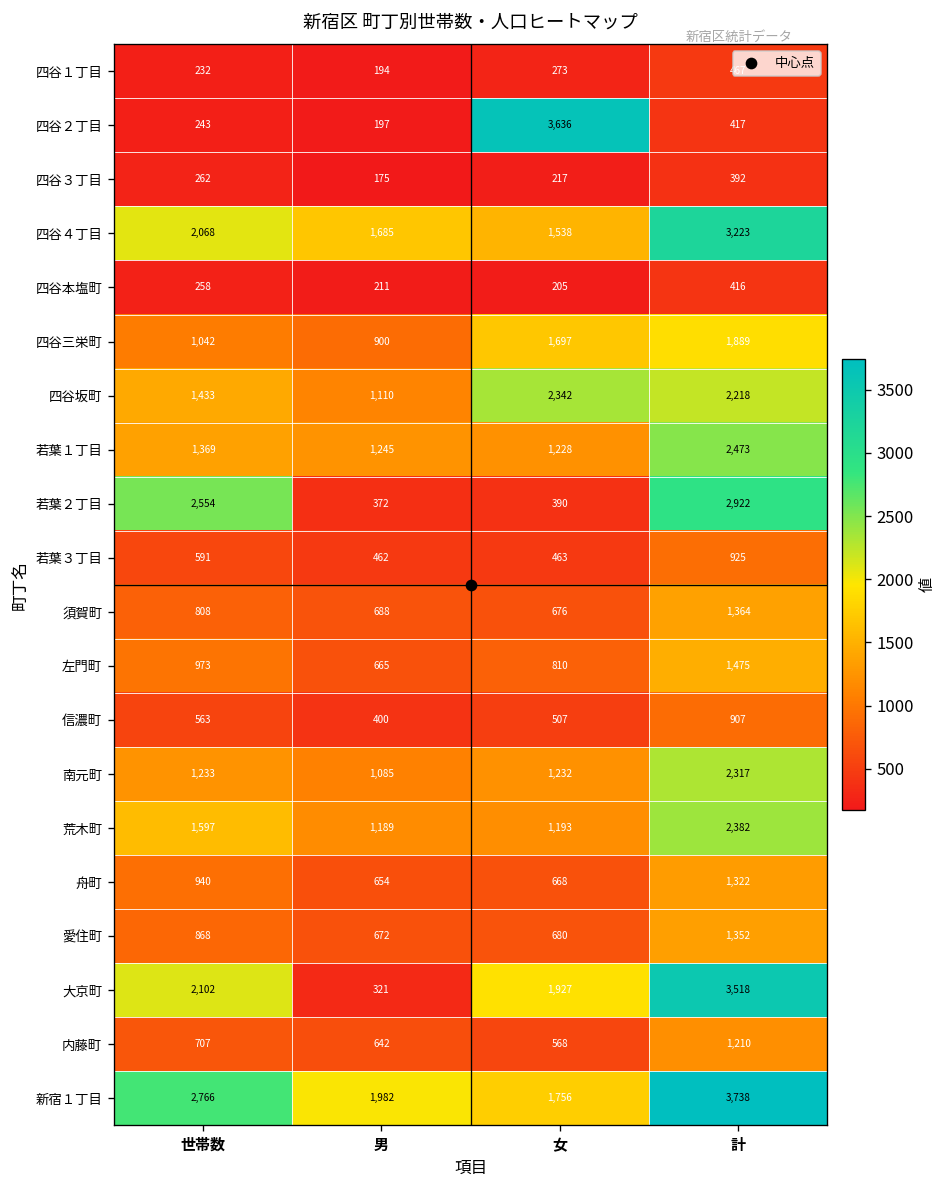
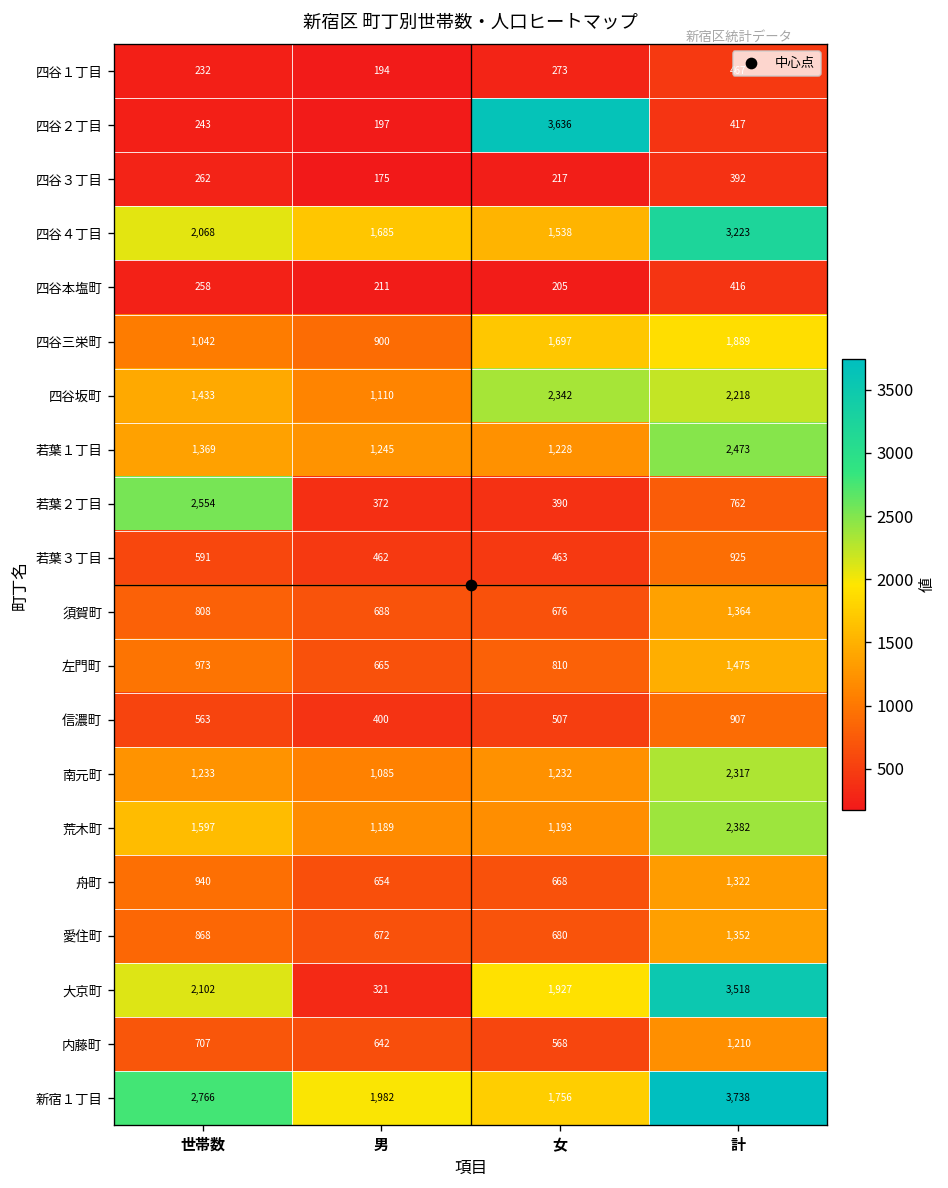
  {
    "四谷１丁目": {
      "世帯数": "232",
      "男": "194",
      "女": "273"
    },
    "四谷２丁目": {
      "世帯数": "243",
      "男": "197",
      "女": "3,636",
      "計": "417"
    },
    "四谷３丁目": {
      "世帯数": "262",
      "男": "175",
      "女": "217",
      "計": "392"
    },
    "四谷４丁目": {
      "世帯数": "2,068",
      "男": "1,685",
      "女": "1,538",
      "計": "3,223"
    },
    "四谷本塩町": {
      "世帯数": "258",
      "男": "211",
      "女": "205",
      "計": "416"
    },
    "四谷三栄町": {
      "世帯数": "1,042",
      "男": "900",
      "女": "1,697",
      "計": "1,889"
    },
    "四谷坂町": {
      "世帯数": "1,433",
      "男": "1,110",
      "女": "2,342",
      "計": "2,218"
    },
    "若葉１丁目": {
      "世帯数": "1,369",
      "男": "1,245",
      "女": "1,228",
      "計": "2,473"
    },
    "若葉２丁目": {
      "世帯数": "2,554",
      "男": "372",
      "女": "390",
-     "計": "2,922"
+     "計": "762"
    },
    "若葉３丁目": {
      "世帯数": "591",
      "男": "462",
      "女": "463",
      "計": "925"
    },
    "須賀町": {
      "世帯数": "808",
      "男": "688",
      "女": "676",
      "計": "1,364"
    },
    "左門町": {
      "世帯数": "973",
      "男": "665",
      "女": "810",
      "計": "1,475"
    },
    "信濃町": {
      "世帯数": "563",
      "男": "400",
      "女": "507",
      "計": "907"
    },
    "南元町": {
      "世帯数": "1,233",
      "男": "1,085",
      "女": "1,232",
      "計": "2,317"
    },
    "荒木町": {
      "世帯数": "1,597",
      "男": "1,189",
      "女": "1,193",
      "計": "2,382"
    },
    "舟町": {
      "世帯数": "940",
      "男": "654",
      "女": "668",
      "計": "1,322"
    },
    "愛住町": {
      "世帯数": "868",
      "男": "672",
      "女": "680",
      "計": "1,352"
    },
    "大京町": {
      "世帯数": "2,102",
      "男": "321",
      "女": "1,927",
      "計": "3,518"
    },
    "内藤町": {
      "世帯数": "707",
      "男": "642",
      "女": "568",
      "計": "1,210"
    },
    "新宿１丁目": {
      "世帯数": "2,766",
      "男": "1,982",
      "女": "1,756",
      "計": "3,738"
    }
  }
